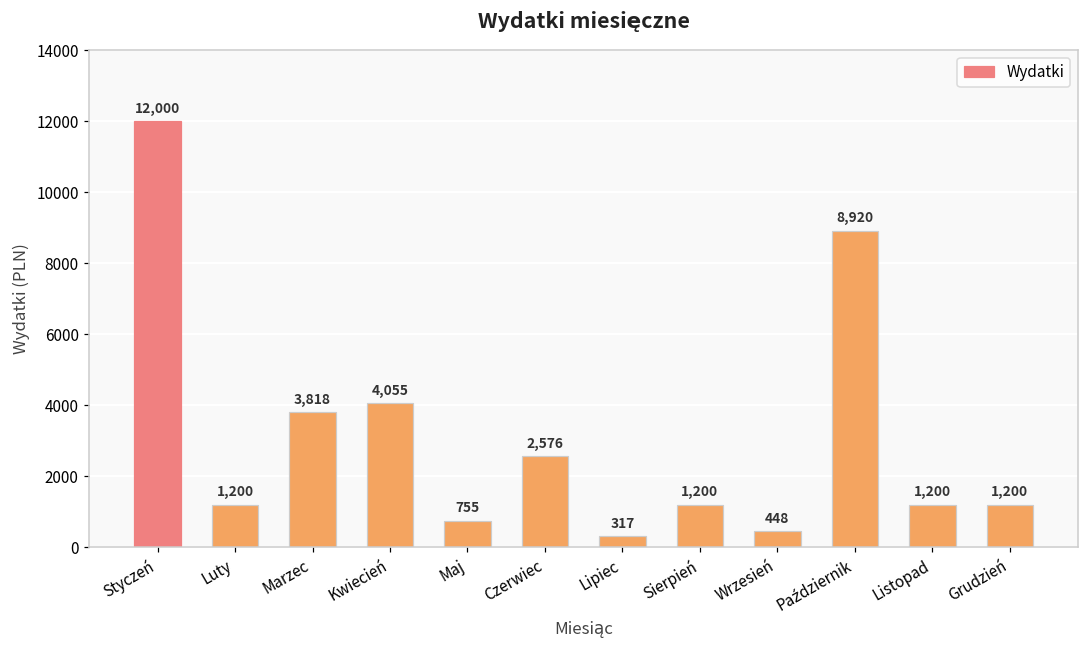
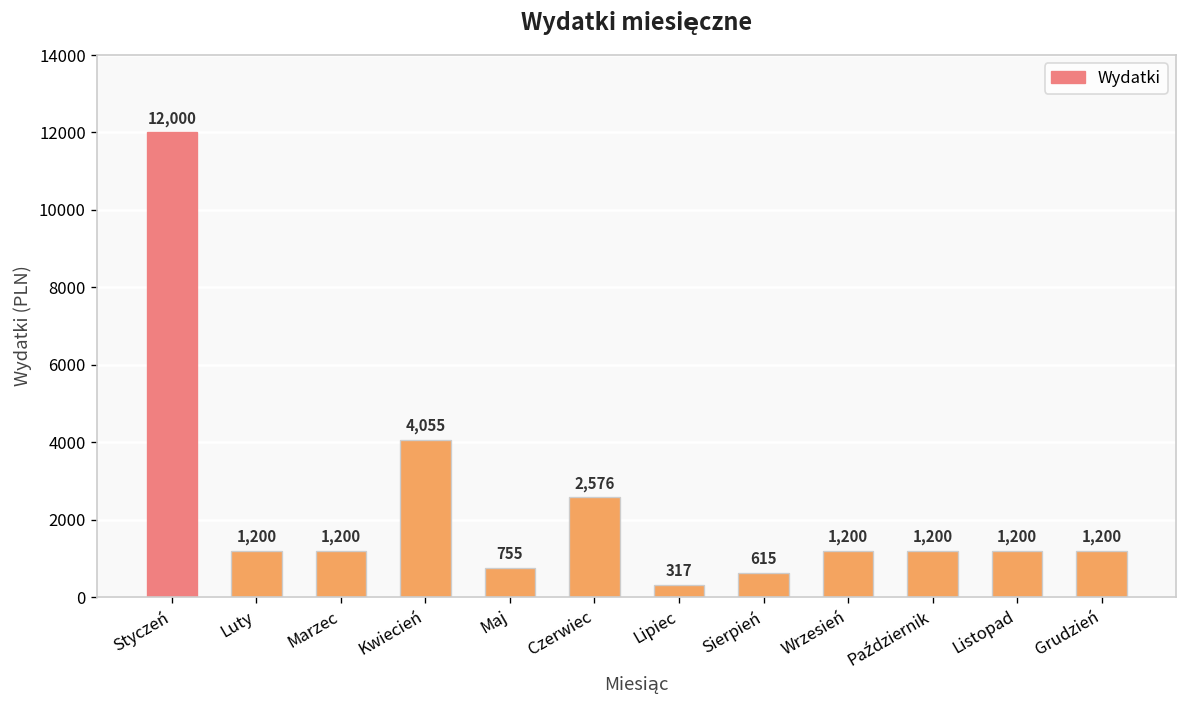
  {
    "Styczeń": "12,000",
    "Luty": "1,200",
-   "Marzec": "3,818",
+   "Marzec": "1,200",
    "Kwiecień": "4,055",
    "Maj": "755",
    "Czerwiec": "2,576",
    "Lipiec": "317",
-   "Sierpień": "1,200",
-   "Wrzesień": "448",
-   "Październik": "8,920",
+   "Sierpień": "615",
+   "Wrzesień": "1,200",
+   "Październik": "1,200",
    "Listopad": "1,200",
    "Grudzień": "1,200"
  }
